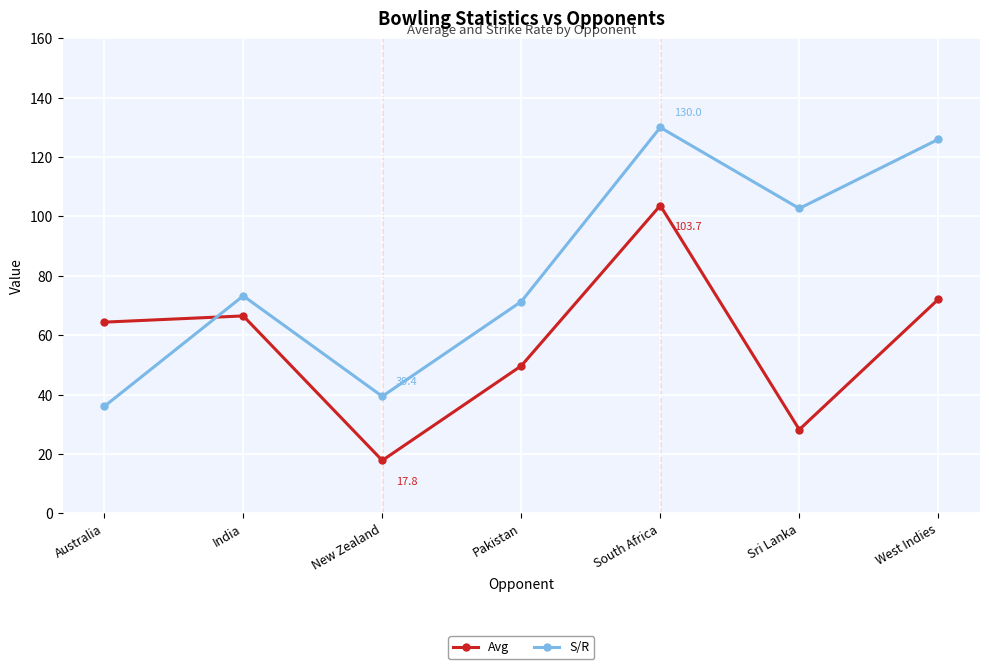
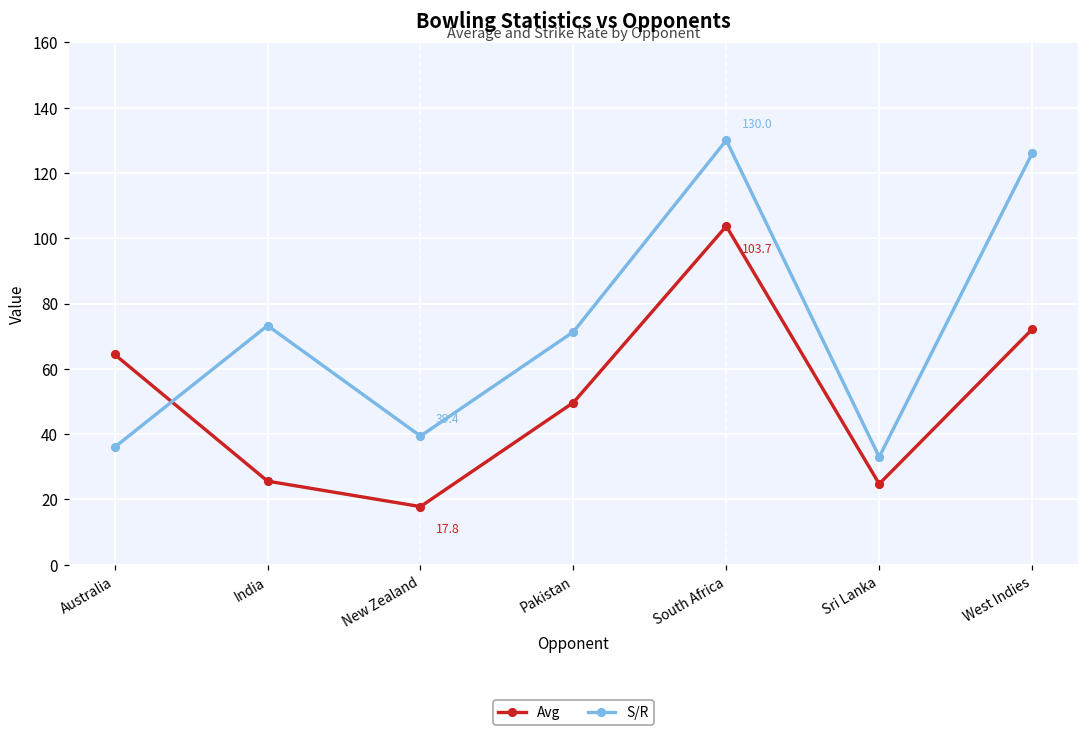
  {
    "Avg": {
      "Australia": 64,
-     "India": 67,
+     "India": 26,
      "Pakistan": 50,
-     "Sri Lanka": 28,
+     "Sri Lanka": 25,
      "West Indies": 72
    },
    "S/R": {
      "Australia": 36,
      "India": 73,
      "Pakistan": 71,
-     "Sri Lanka": 103,
+     "Sri Lanka": 33,
      "West Indies": 126
    }
  }
